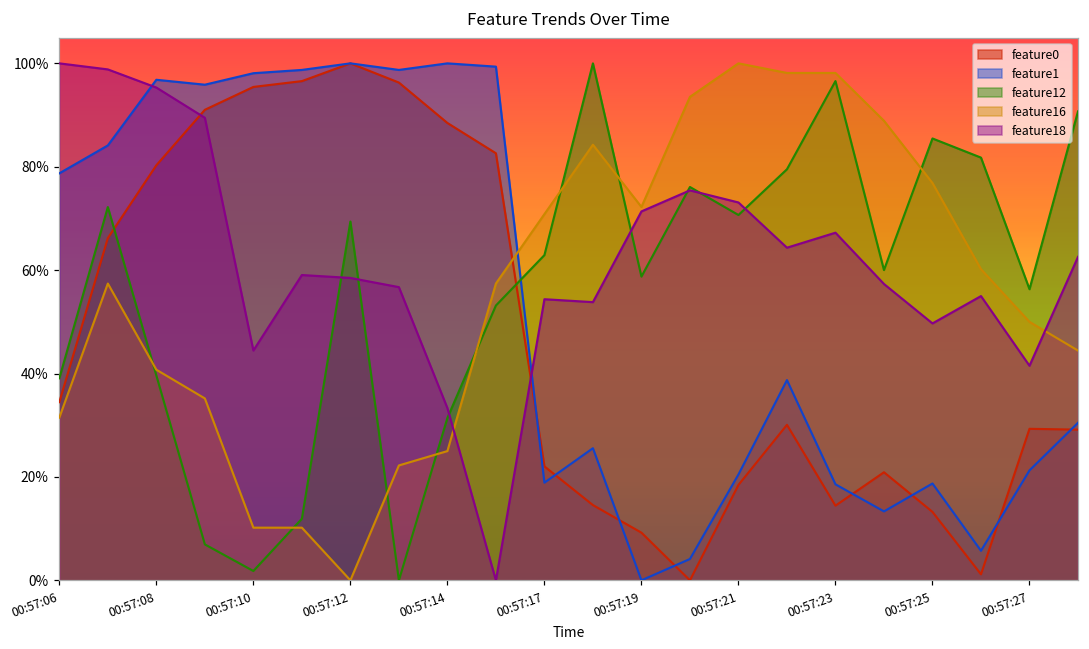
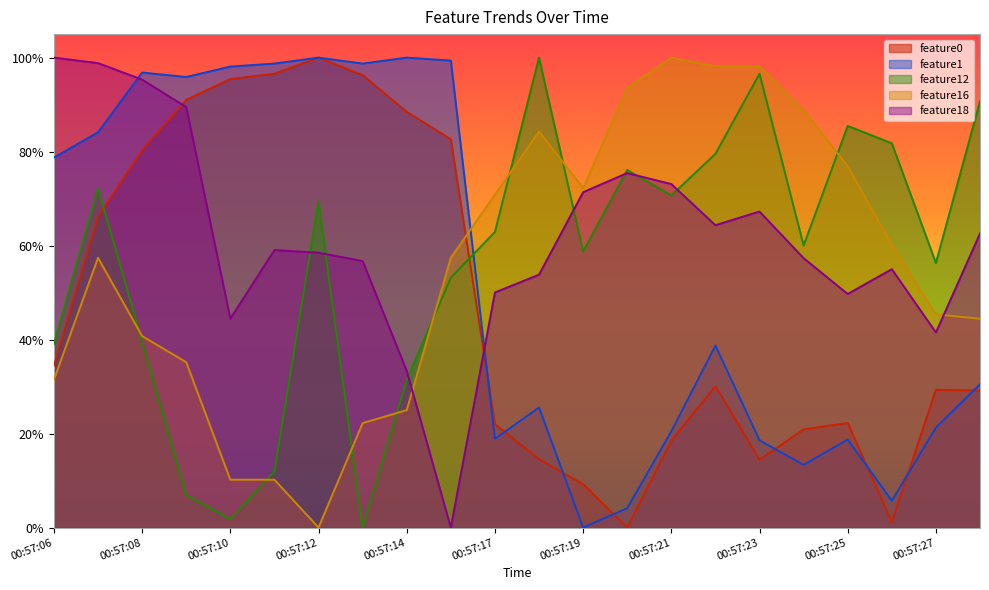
  {
    "feature0": {
      "00:57:06": "34%",
      "00:57:08": "80%",
      "00:57:10": "95%",
      "00:57:14": "88%",
      "00:57:17": "22%",
      "00:57:19": "9%",
      "00:57:21": "18%",
      "00:57:23": "14%",
-     "00:57:25": "13%",
+     "00:57:25": "22%",
      "00:57:27": "29%"
    },
    "feature1": {
      "00:57:06": "79%",
      "00:57:08": "97%",
      "00:57:10": "98%",
      "00:57:14": "100%",
      "00:57:17": "19%",
      "00:57:19": "0%",
      "00:57:21": "20%",
      "00:57:23": "19%",
      "00:57:25": "19%",
      "00:57:27": "21%"
    },
    "feature12": {
      "00:57:06": "39%",
      "00:57:08": "40%",
      "00:57:10": "2%",
      "00:57:12": "69%",
      "00:57:14": "31%",
      "00:57:17": "63%",
      "00:57:19": "59%",
      "00:57:21": "71%",
      "00:57:23": "97%",
      "00:57:25": "85%",
      "00:57:27": "56%"
    },
    "feature16": {
      "00:57:06": "31%",
      "00:57:08": "41%",
      "00:57:10": "10%",
      "00:57:12": "0%",
      "00:57:14": "25%",
      "00:57:17": "71%",
      "00:57:19": "72%",
      "00:57:21": "100%",
      "00:57:23": "98%",
      "00:57:25": "77%",
-     "00:57:27": "50%"
+     "00:57:27": "45%"
    },
    "feature18": {
      "00:57:06": "100%",
      "00:57:08": "95%",
      "00:57:10": "44%",
      "00:57:12": "58%",
      "00:57:14": "33%",
-     "00:57:17": "54%",
+     "00:57:17": "50%",
      "00:57:19": "71%",
      "00:57:21": "73%",
      "00:57:23": "67%",
      "00:57:25": "50%",
      "00:57:27": "42%"
    }
  }
